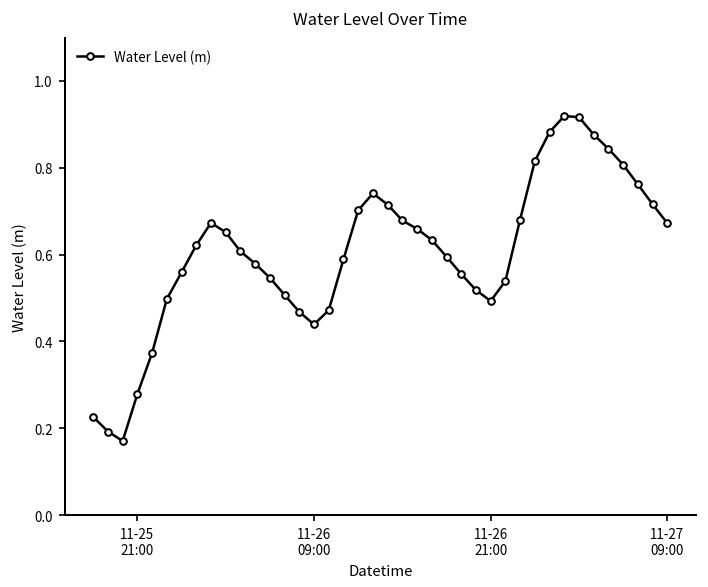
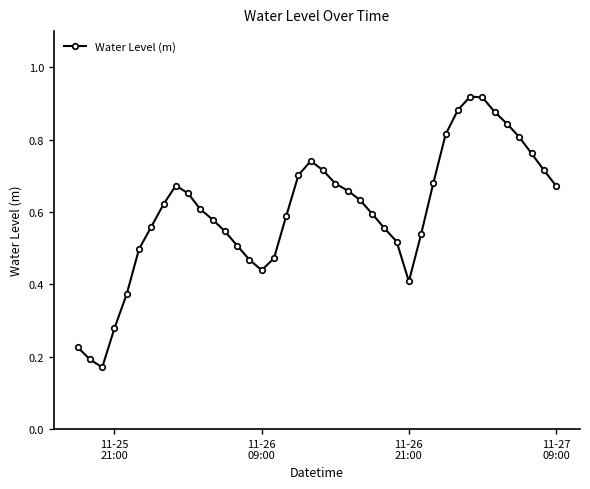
  {
    "11-25 21:00": 0.28,
    "11-26 09:00": 0.44,
-   "11-26 21:00": 0.49,
+   "11-26 21:00": 0.41,
    "11-27 09:00": 0.67
  }
